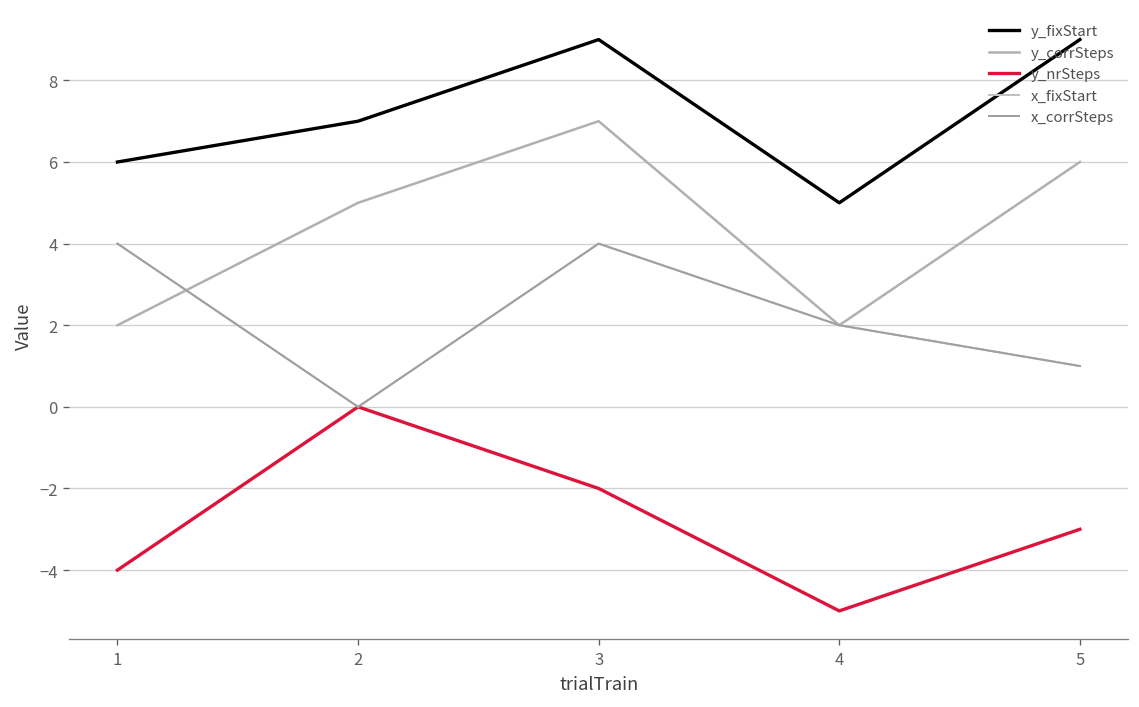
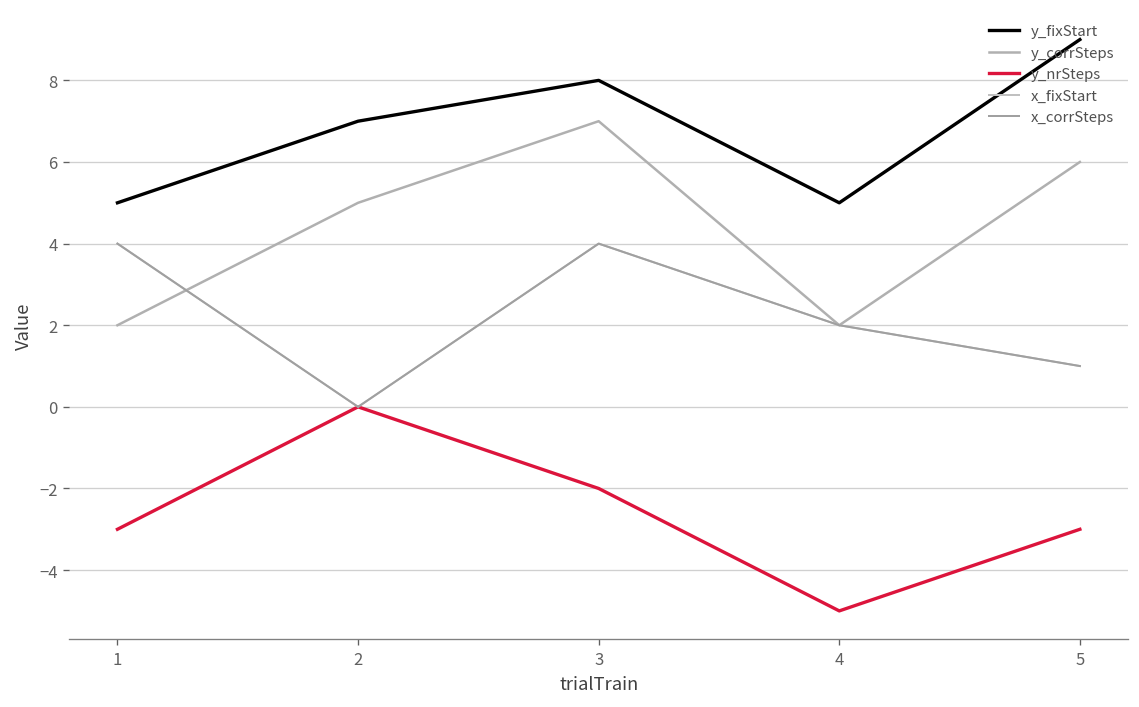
  {
    "y_fixStart": {
-     "1": 6,
+     "1": 5,
      "2": 7,
-     "3": 9,
+     "3": 8,
      "4": 5,
      "5": 9
    },
    "y_nrSteps": {
-     "1": -4,
+     "1": -3,
      "3": -2,
      "4": -5,
      "5": -3
    }
  }
